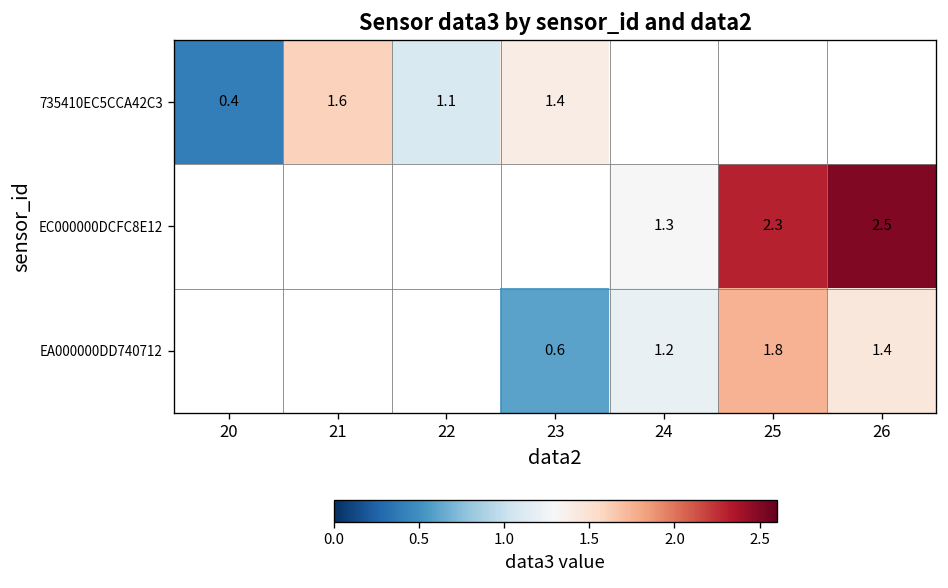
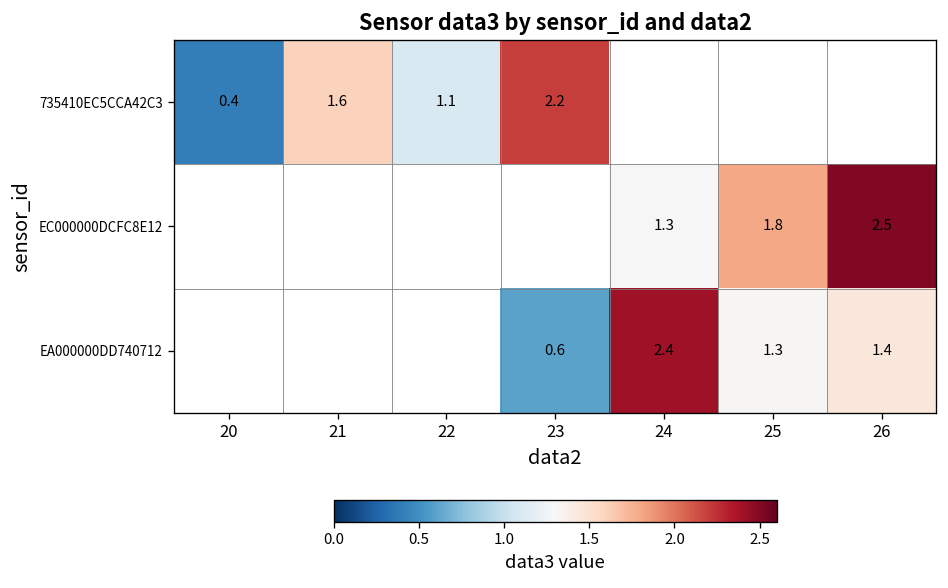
  {
    "735410EC5CCA42C3": {
      "20": 0.4,
      "21": 1.6,
      "22": 1.1,
-     "23": 1.4
+     "23": 2.2
    },
    "EC000000DCFC8E12": {
      "24": 1.3,
-     "25": 2.3,
+     "25": 1.8,
      "26": 2.5
    },
    "EA000000DD740712": {
      "23": 0.6,
-     "24": 1.2,
-     "25": 1.8,
+     "24": 2.4,
+     "25": 1.3,
      "26": 1.4
    }
  }
